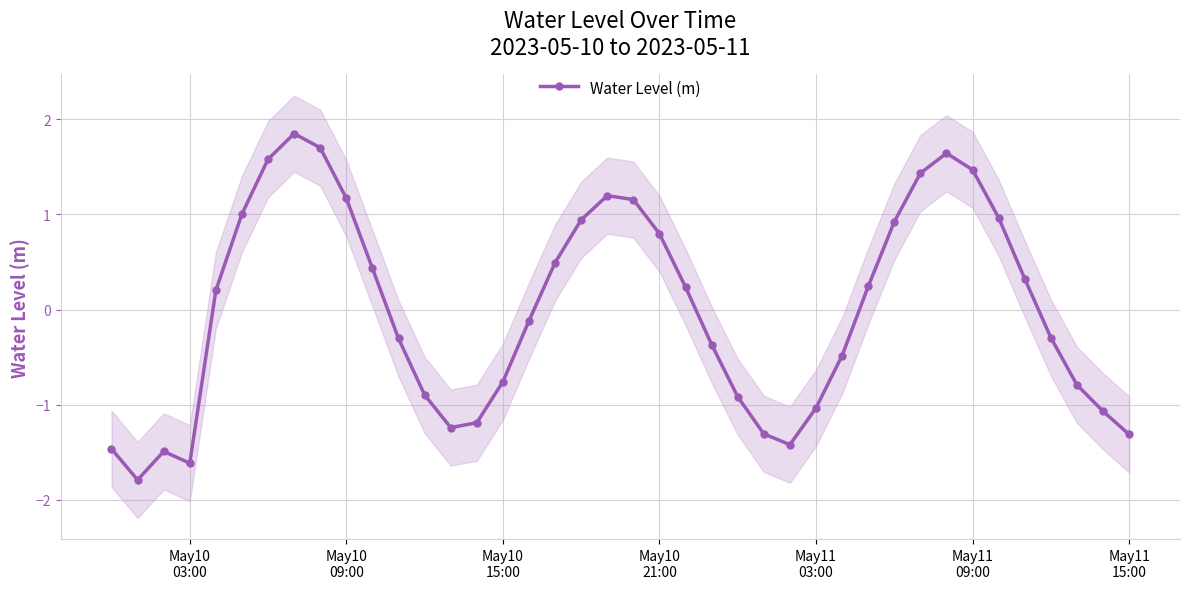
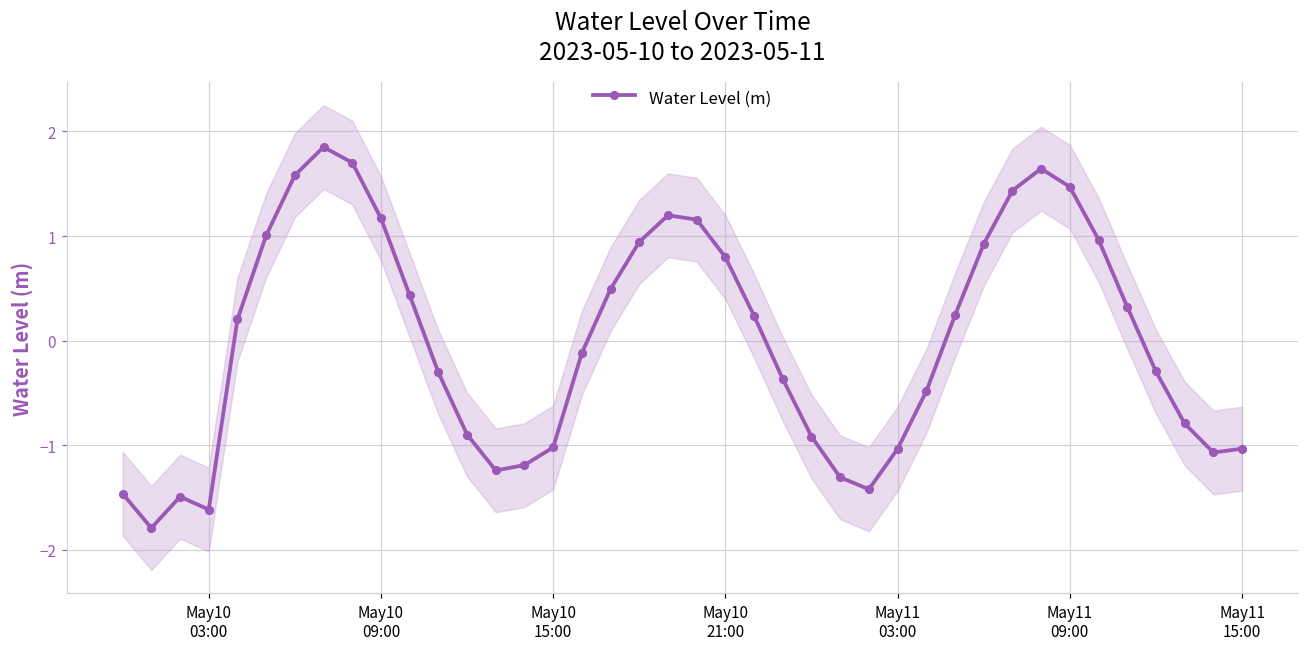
  {
    "Water Level (m)": {
      "May10 03:00": -1.6,
      "May10 09:00": 1.2,
-     "May10 15:00": -0.8,
+     "May10 15:00": -1.0,
      "May10 21:00": 0.8,
      "May11 03:00": -1.0,
      "May11 09:00": 1.5,
-     "May11 15:00": -1.3
+     "May11 15:00": -1.0
    }
  }
